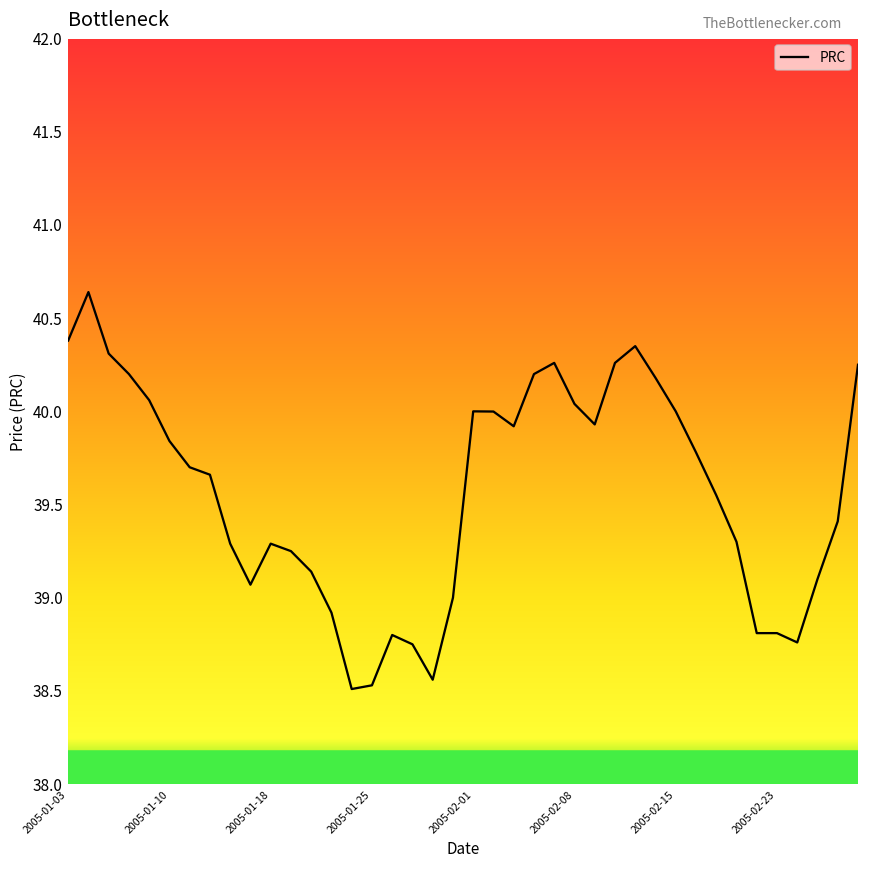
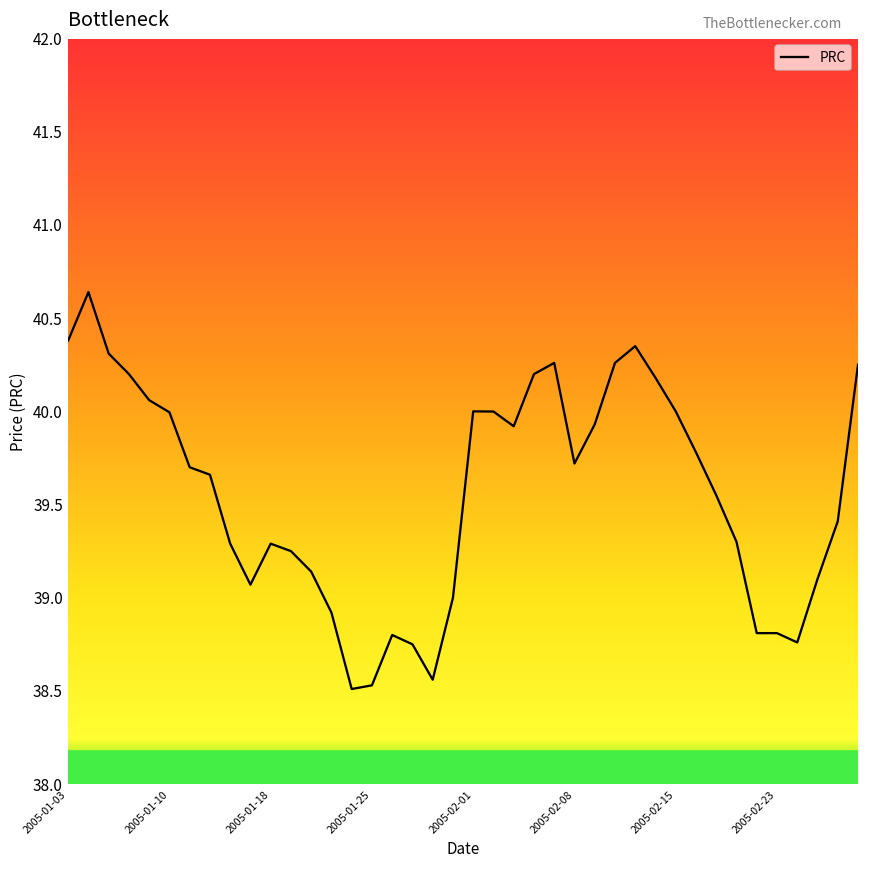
  {
    "2005-01-03": 40.38,
-   "2005-01-10": 39.84,
+   "2005-01-10": 40.00,
    "2005-01-18": 39.29,
    "2005-01-25": 38.53,
    "2005-02-01": 40.00,
-   "2005-02-08": 40.04,
+   "2005-02-08": 39.72,
    "2005-02-15": 40.00,
    "2005-02-23": 38.81
  }
